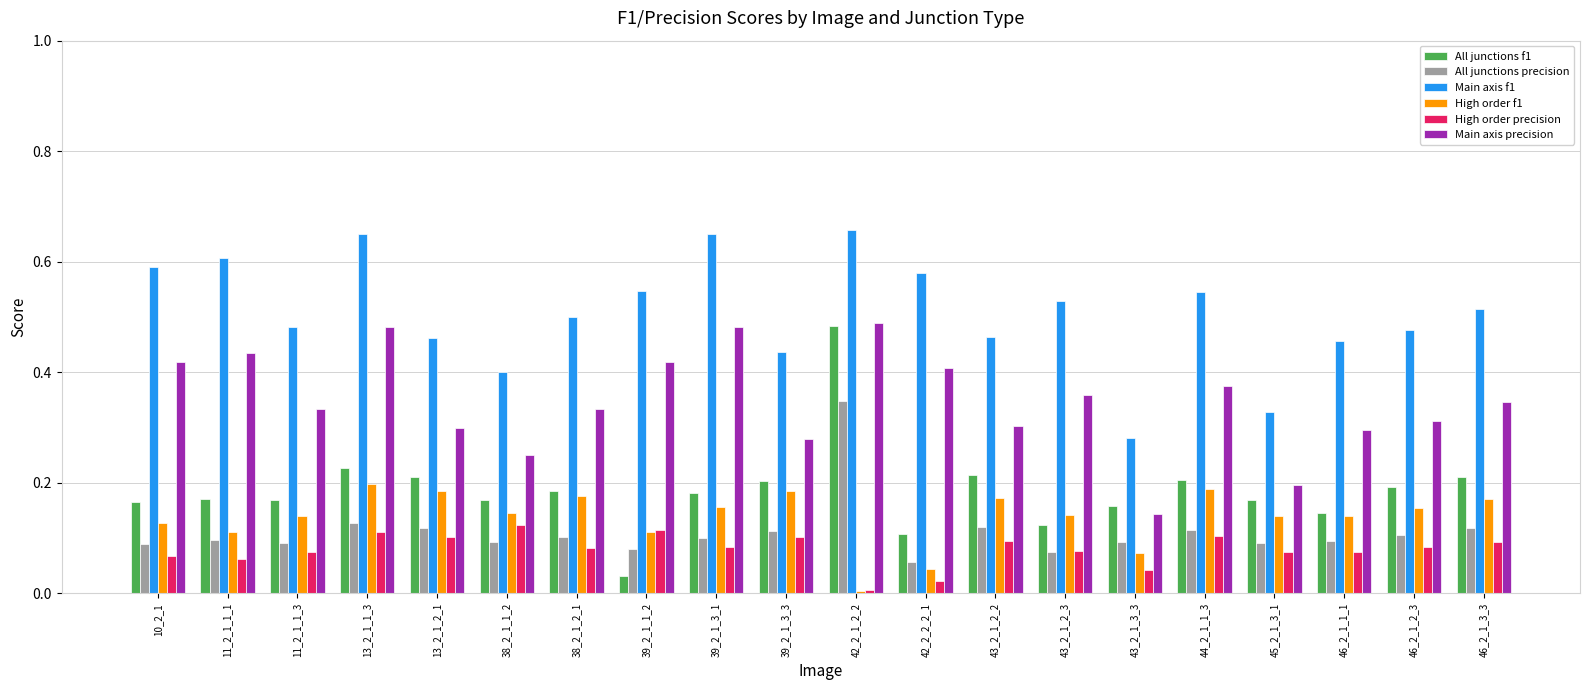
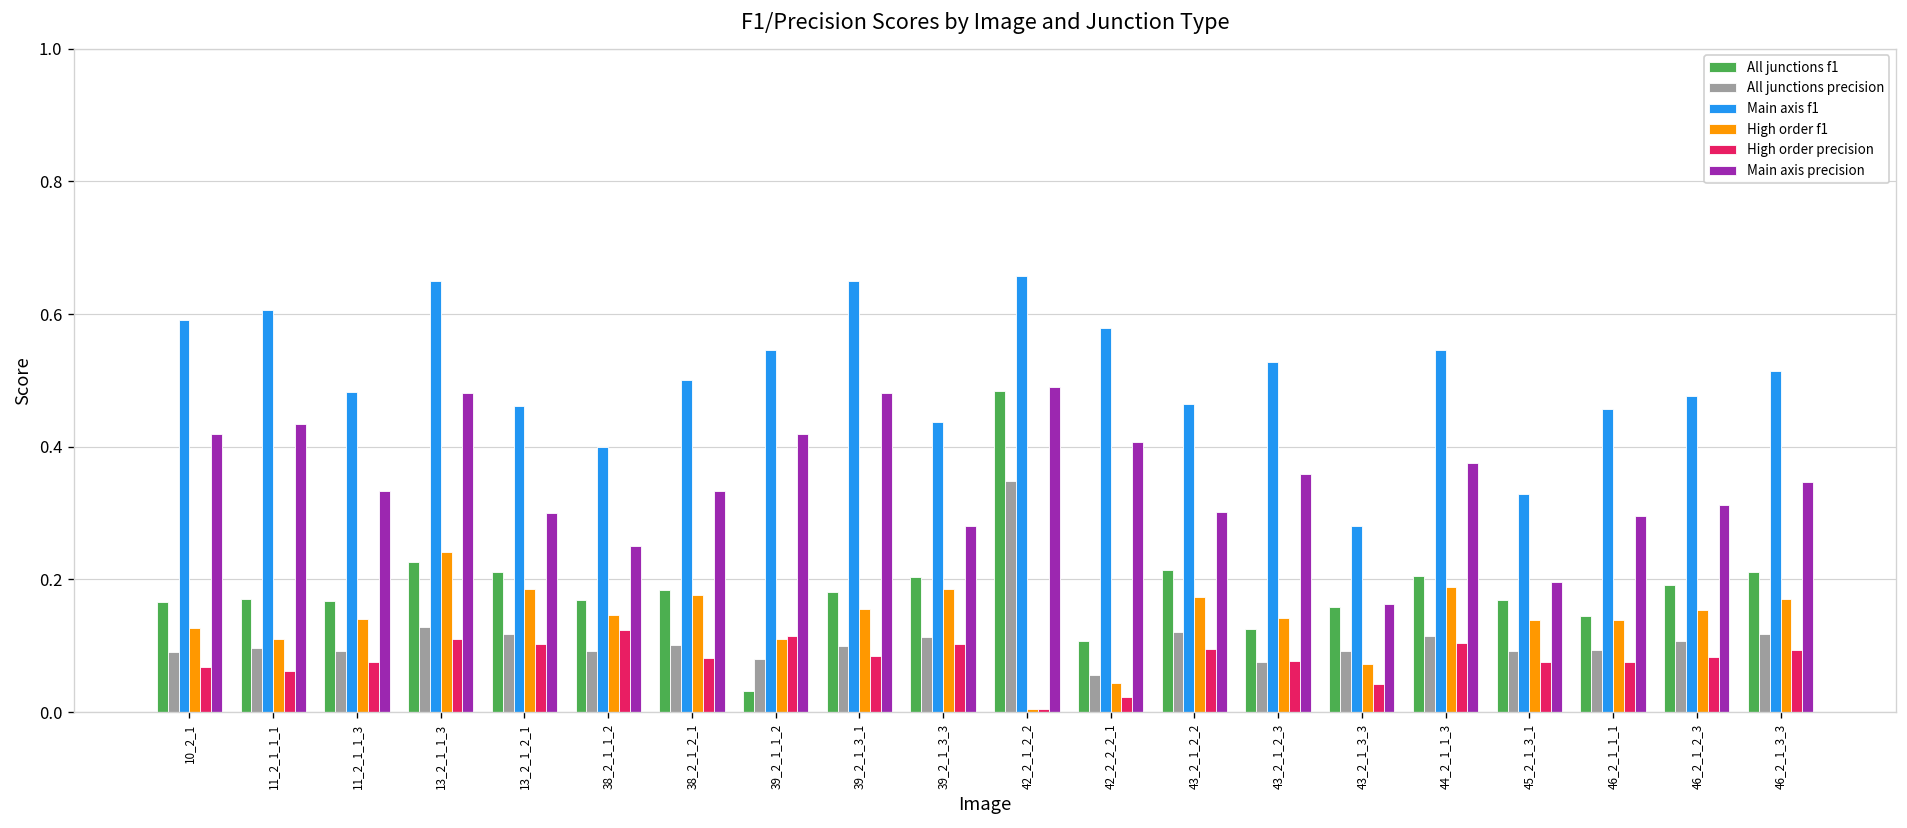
  {
    "All junctions f1": {
      "10_2_1": 0.17,
      "11_2_1_1_1": 0.17,
      "11_2_1_1_3": 0.17,
      "13_2_1_1_3": 0.23,
      "13_2_1_2_1": 0.21,
      "38_2_1_1_2": 0.17,
      "38_2_1_2_1": 0.18,
      "39_2_1_1_2": 0.03,
      "39_2_1_3_1": 0.18,
      "39_2_1_3_3": 0.20,
      "42_2_1_2_2": 0.48,
      "42_2_2_2_1": 0.11,
      "43_2_1_2_2": 0.21,
      "43_2_1_2_3": 0.12,
      "43_2_1_3_3": 0.16,
      "44_2_1_1_3": 0.20,
      "45_2_1_3_1": 0.17,
      "46_2_1_1_1": 0.14,
      "46_2_1_2_3": 0.19,
      "46_2_1_3_3": 0.21
    },
    "All junctions precision": {
      "10_2_1": 0.09,
      "11_2_1_1_1": 0.10,
      "11_2_1_1_3": 0.09,
      "13_2_1_1_3": 0.13,
      "13_2_1_2_1": 0.12,
      "38_2_1_1_2": 0.09,
      "38_2_1_2_1": 0.10,
      "39_2_1_1_2": 0.08,
      "39_2_1_3_1": 0.10,
      "39_2_1_3_3": 0.11,
      "42_2_1_2_2": 0.35,
      "42_2_2_2_1": 0.06,
      "43_2_1_2_2": 0.12,
      "43_2_1_2_3": 0.08,
      "43_2_1_3_3": 0.09,
      "44_2_1_1_3": 0.11,
      "45_2_1_3_1": 0.09,
      "46_2_1_1_1": 0.09,
      "46_2_1_2_3": 0.11,
      "46_2_1_3_3": 0.12
    },
    "Main axis f1": {
      "10_2_1": 0.59,
      "11_2_1_1_1": 0.61,
      "11_2_1_1_3": 0.48,
      "13_2_1_1_3": 0.65,
      "13_2_1_2_1": 0.46,
      "38_2_1_1_2": 0.40,
      "38_2_1_2_1": 0.50,
      "39_2_1_1_2": 0.55,
      "39_2_1_3_1": 0.65,
      "39_2_1_3_3": 0.44,
      "42_2_1_2_2": 0.66,
      "42_2_2_2_1": 0.58,
      "43_2_1_2_2": 0.46,
      "43_2_1_2_3": 0.53,
      "43_2_1_3_3": 0.28,
      "44_2_1_1_3": 0.55,
      "45_2_1_3_1": 0.33,
      "46_2_1_1_1": 0.46,
      "46_2_1_2_3": 0.48,
      "46_2_1_3_3": 0.51
    },
    "High order f1": {
      "10_2_1": 0.13,
      "11_2_1_1_1": 0.11,
      "11_2_1_1_3": 0.14,
-     "13_2_1_1_3": 0.20,
+     "13_2_1_1_3": 0.24,
      "13_2_1_2_1": 0.19,
      "38_2_1_1_2": 0.15,
      "38_2_1_2_1": 0.18,
      "39_2_1_1_2": 0.11,
      "39_2_1_3_1": 0.16,
      "39_2_1_3_3": 0.18,
      "42_2_1_2_2": 0.01,
      "42_2_2_2_1": 0.04,
      "43_2_1_2_2": 0.17,
      "43_2_1_2_3": 0.14,
      "43_2_1_3_3": 0.07,
      "44_2_1_1_3": 0.19,
      "45_2_1_3_1": 0.14,
      "46_2_1_1_1": 0.14,
      "46_2_1_2_3": 0.15,
      "46_2_1_3_3": 0.17
    },
    "High order precision": {
      "10_2_1": 0.07,
      "11_2_1_1_1": 0.06,
      "11_2_1_1_3": 0.08,
      "13_2_1_1_3": 0.11,
      "13_2_1_2_1": 0.10,
      "38_2_1_1_2": 0.12,
      "38_2_1_2_1": 0.08,
      "39_2_1_1_2": 0.11,
      "39_2_1_3_1": 0.08,
      "39_2_1_3_3": 0.10,
      "42_2_1_2_2": 0.01,
      "42_2_2_2_1": 0.02,
      "43_2_1_2_2": 0.09,
      "43_2_1_2_3": 0.08,
      "43_2_1_3_3": 0.04,
      "44_2_1_1_3": 0.10,
      "45_2_1_3_1": 0.07,
      "46_2_1_1_1": 0.07,
      "46_2_1_2_3": 0.08,
      "46_2_1_3_3": 0.09
    },
    "Main axis precision": {
      "10_2_1": 0.42,
      "11_2_1_1_1": 0.43,
      "11_2_1_1_3": 0.33,
      "13_2_1_1_3": 0.48,
      "13_2_1_2_1": 0.30,
      "38_2_1_1_2": 0.25,
      "38_2_1_2_1": 0.33,
      "39_2_1_1_2": 0.42,
      "39_2_1_3_1": 0.48,
      "39_2_1_3_3": 0.28,
      "42_2_1_2_2": 0.49,
      "42_2_2_2_1": 0.41,
      "43_2_1_2_2": 0.30,
      "43_2_1_2_3": 0.36,
-     "43_2_1_3_3": 0.14,
+     "43_2_1_3_3": 0.16,
      "44_2_1_1_3": 0.38,
      "45_2_1_3_1": 0.20,
      "46_2_1_1_1": 0.30,
      "46_2_1_2_3": 0.31,
      "46_2_1_3_3": 0.35
    }
  }
